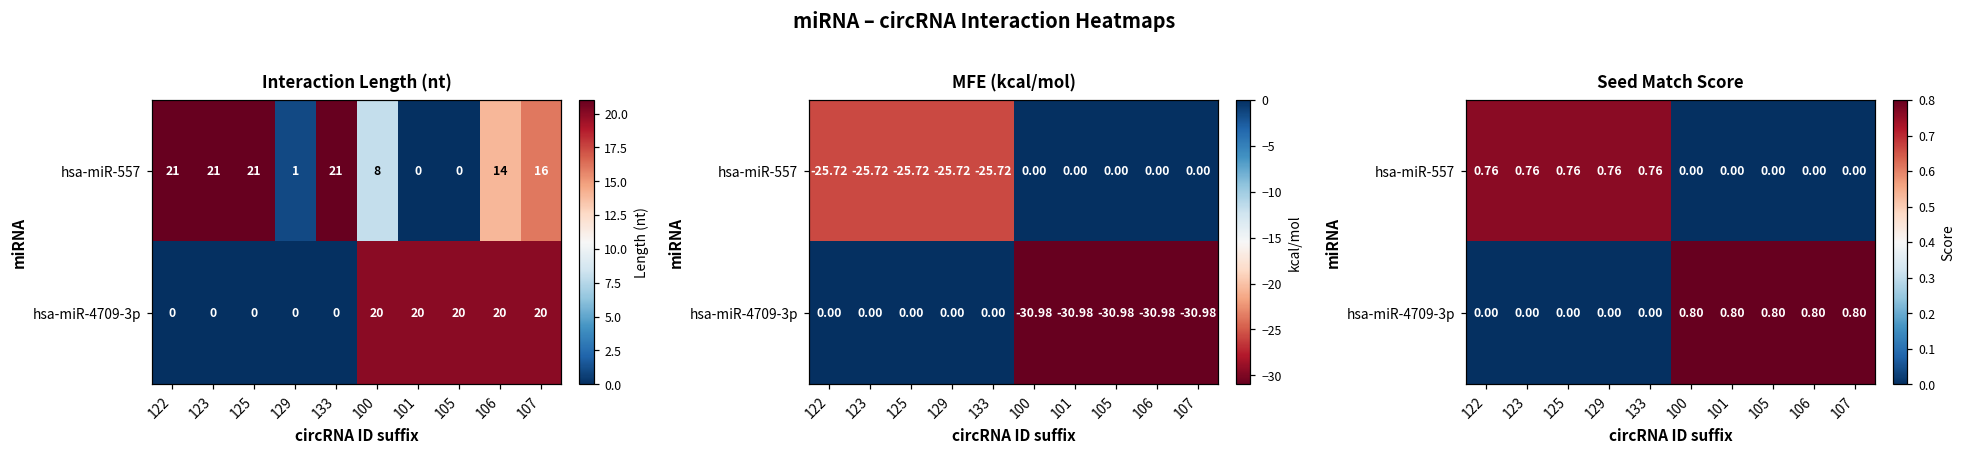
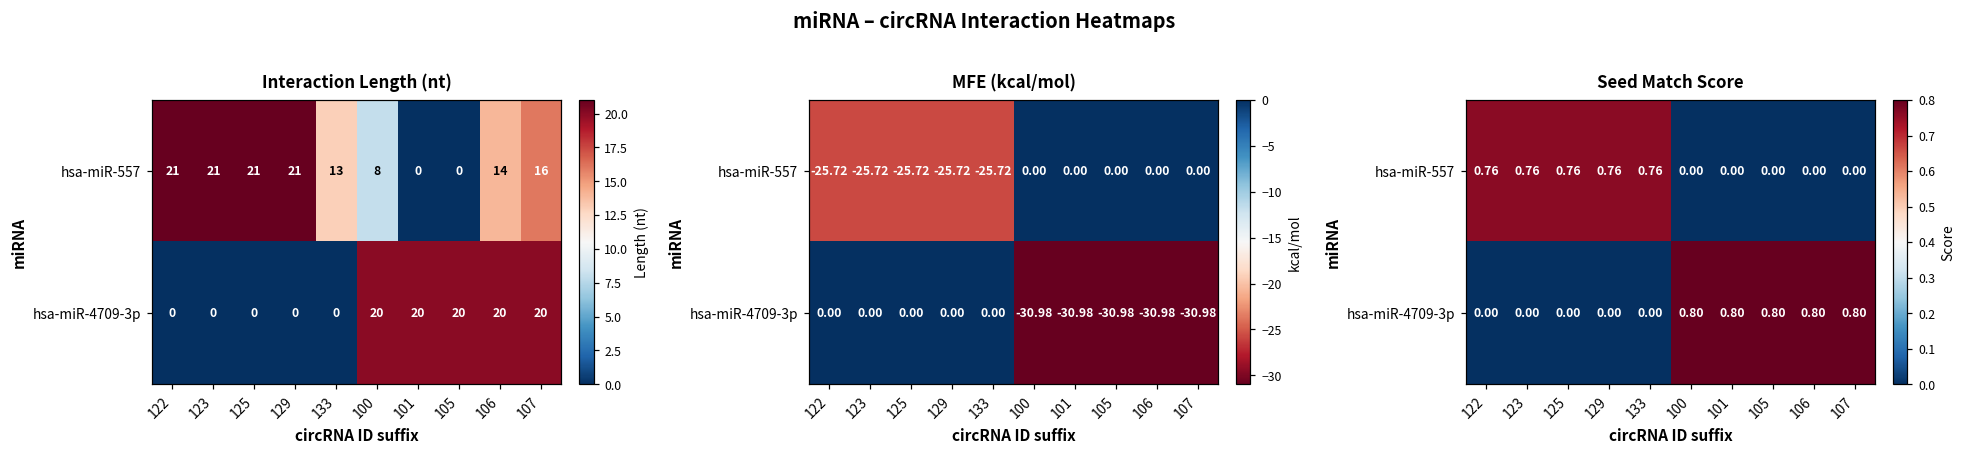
  {
    "Interaction Length (nt)": {
      "hsa-miR-557": {
        "122": 21,
        "123": 21,
        "125": 21,
-       "129": 1,
-       "133": 21,
+       "129": 21,
+       "133": 13,
        "100": 8,
        "101": 0,
        "105": 0,
        "106": 14,
        "107": 16
      },
      "hsa-miR-4709-3p": {
        "122": 0,
        "123": 0,
        "125": 0,
        "129": 0,
        "133": 0,
        "100": 20,
        "101": 20,
        "105": 20,
        "106": 20,
        "107": 20
      }
    },
    "MFE (kcal/mol)": {
      "hsa-miR-557": {
        "122": -25.72,
        "123": -25.72,
        "125": -25.72,
        "129": -25.72,
        "133": -25.72,
        "100": 0.00,
        "101": 0.00,
        "105": 0.00,
        "106": 0.00,
        "107": 0.00
      },
      "hsa-miR-4709-3p": {
        "122": 0.00,
        "123": 0.00,
        "125": 0.00,
        "129": 0.00,
        "133": 0.00,
        "100": -30.98,
        "101": -30.98,
        "105": -30.98,
        "106": -30.98,
        "107": -30.98
      }
    },
    "Seed Match Score": {
      "hsa-miR-557": {
        "122": 0.76,
        "123": 0.76,
        "125": 0.76,
        "129": 0.76,
        "133": 0.76,
        "100": 0.00,
        "101": 0.00,
        "105": 0.00,
        "106": 0.00,
        "107": 0.00
      },
      "hsa-miR-4709-3p": {
        "122": 0.00,
        "123": 0.00,
        "125": 0.00,
        "129": 0.00,
        "133": 0.00,
        "100": 0.80,
        "101": 0.80,
        "105": 0.80,
        "106": 0.80,
        "107": 0.80
      }
    }
  }
